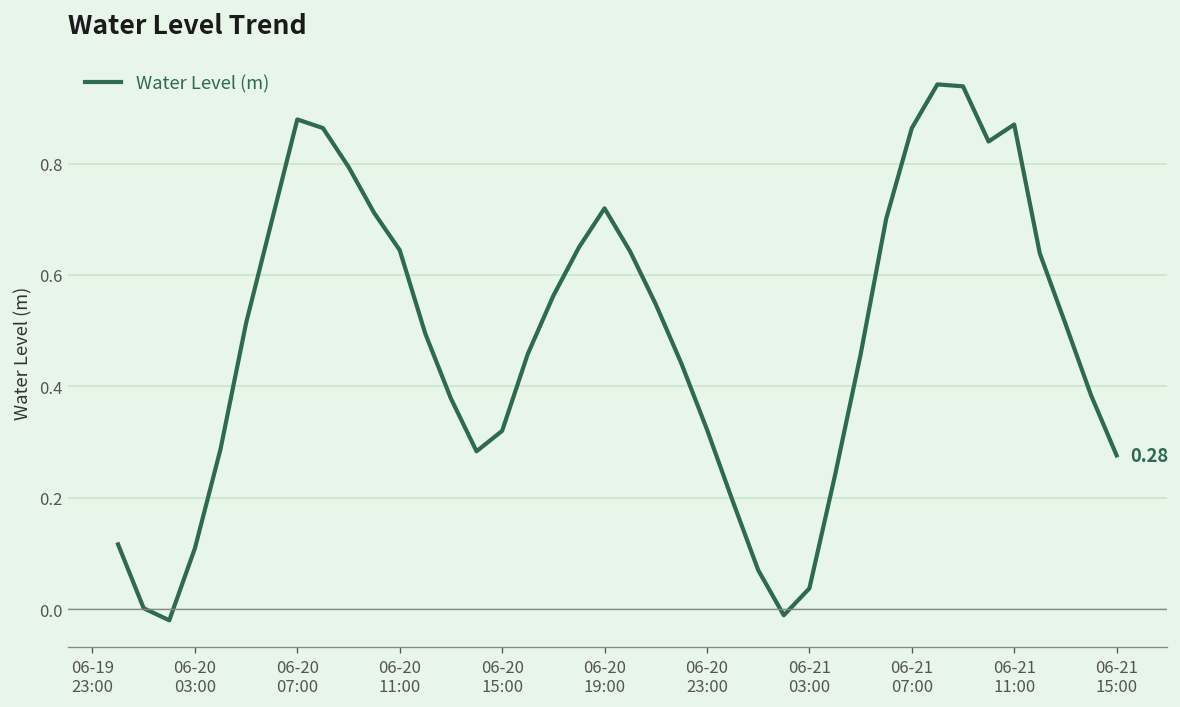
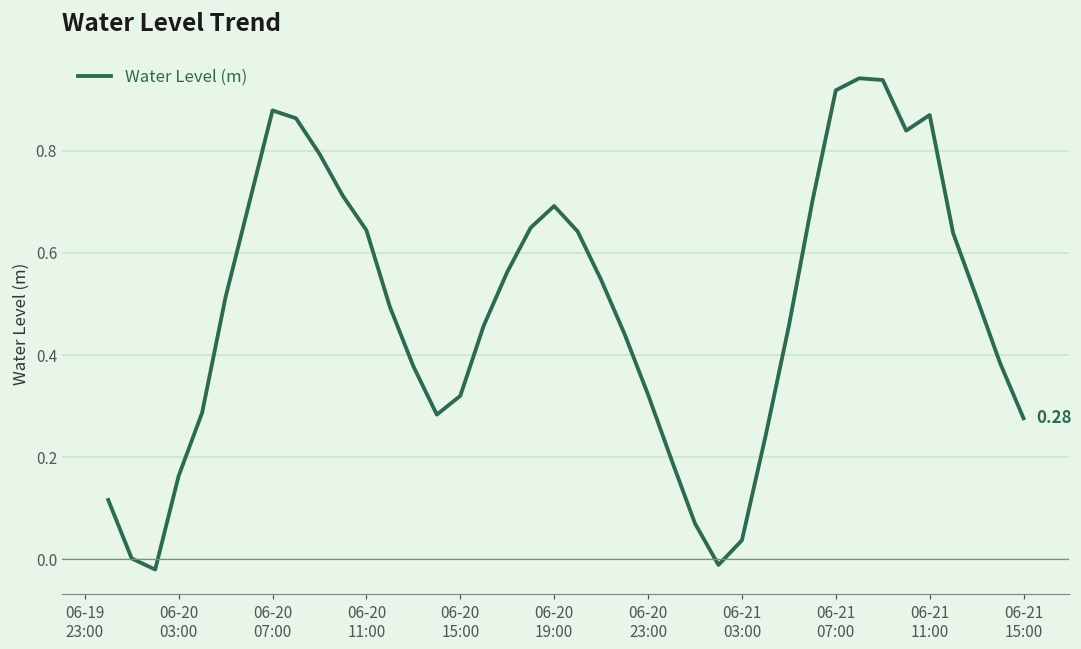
  {
-   "06-20 03:00": 0.11,
+   "06-20 03:00": 0.16,
    "06-20 07:00": 0.88,
    "06-20 11:00": 0.64,
    "06-20 15:00": 0.32,
-   "06-20 19:00": 0.72,
+   "06-20 19:00": 0.69,
    "06-20 23:00": 0.32,
    "06-21 03:00": 0.04,
-   "06-21 07:00": 0.86,
+   "06-21 07:00": 0.92,
    "06-21 11:00": 0.87
  }
